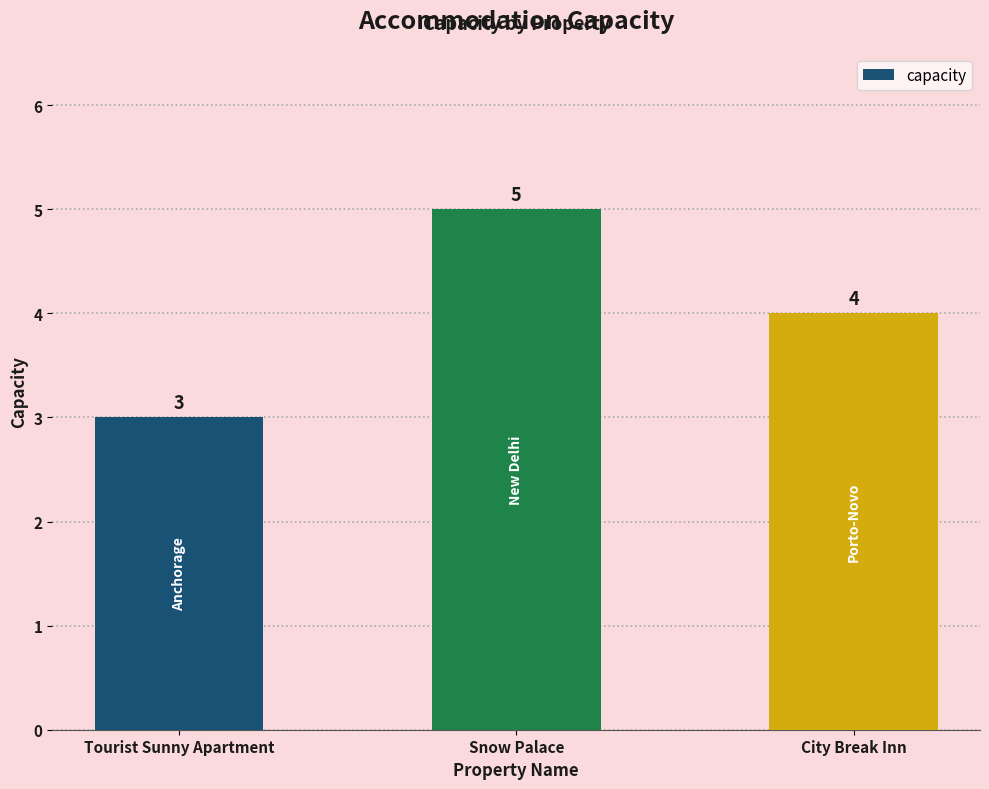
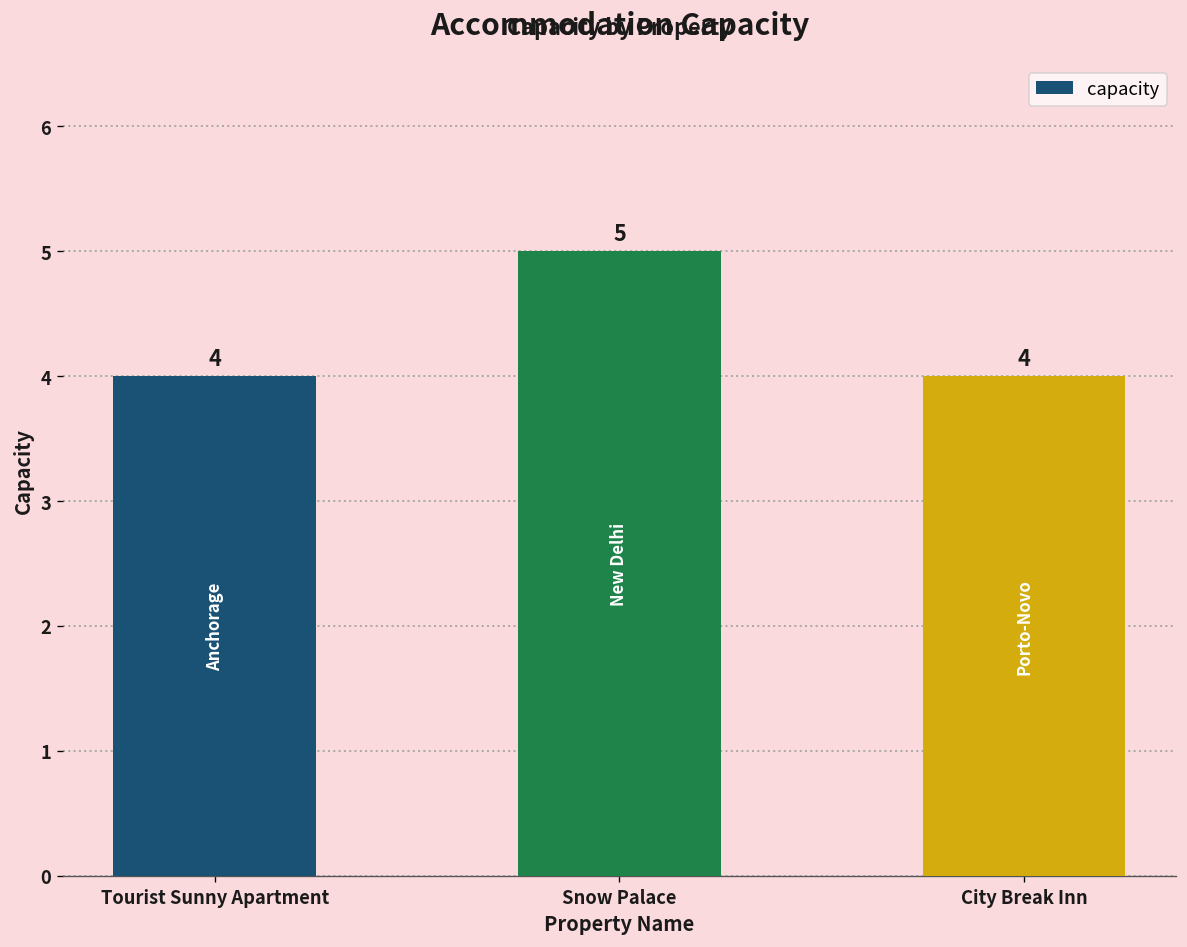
  {
-   "Tourist Sunny Apartment": 3,
+   "Tourist Sunny Apartment": 4,
    "Snow Palace": 5,
    "City Break Inn": 4
  }
